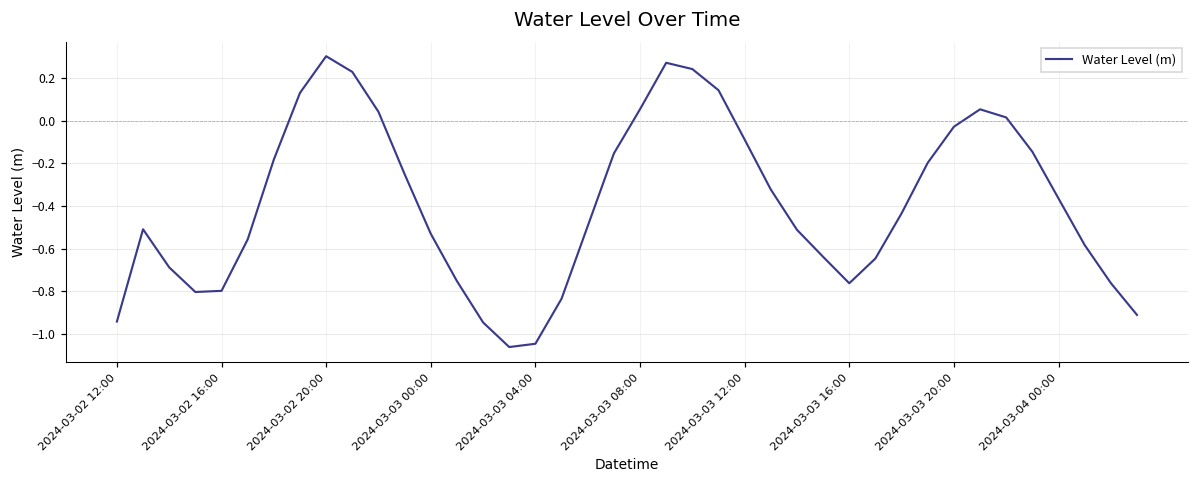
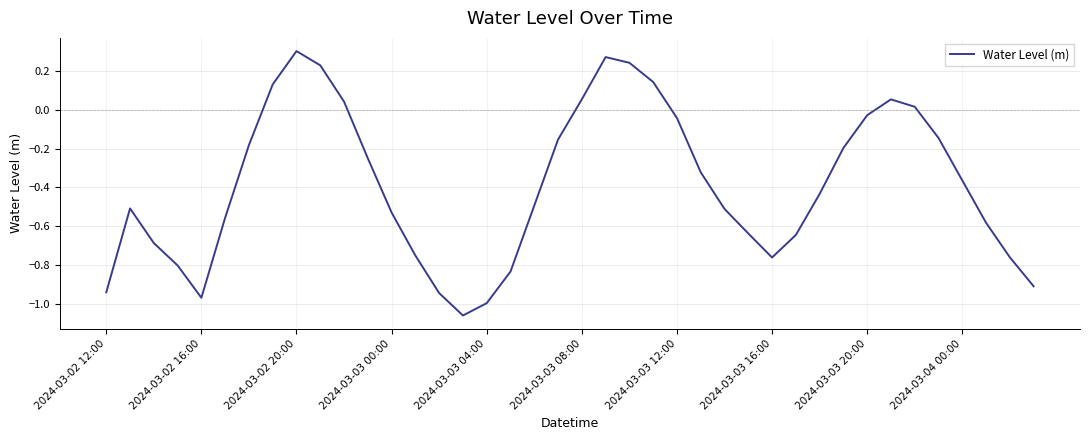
  {
    "2024-03-02 12:00": -0.94,
-   "2024-03-02 16:00": -0.80,
+   "2024-03-02 16:00": -0.97,
    "2024-03-02 20:00": 0.30,
    "2024-03-03 00:00": -0.53,
-   "2024-03-03 04:00": -1.05,
+   "2024-03-03 04:00": -1.00,
    "2024-03-03 08:00": 0.05,
-   "2024-03-03 12:00": -0.09,
+   "2024-03-03 12:00": -0.04,
    "2024-03-03 16:00": -0.76,
    "2024-03-03 20:00": -0.03,
    "2024-03-04 00:00": -0.36
  }
